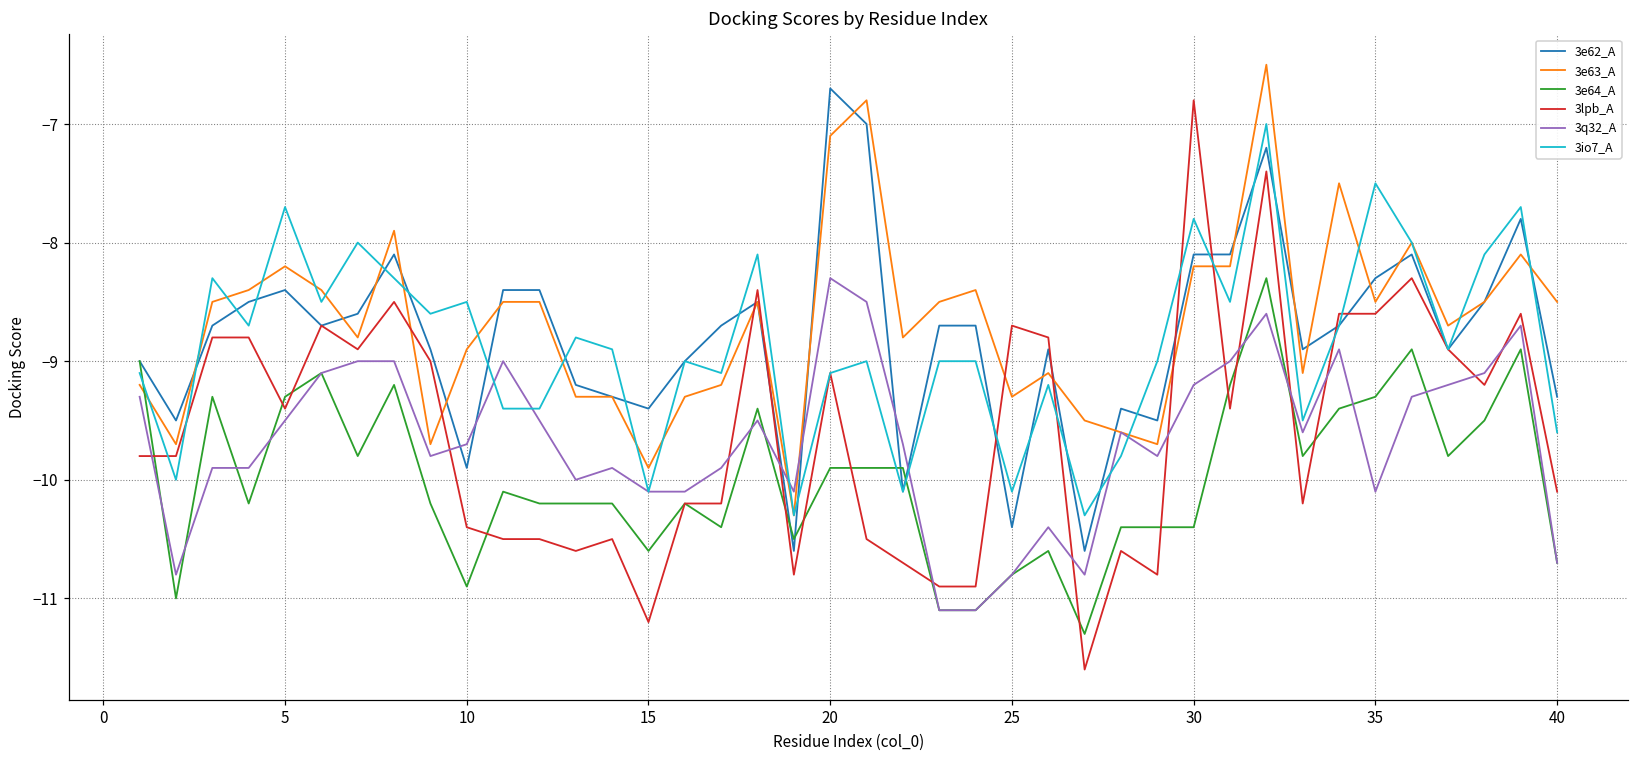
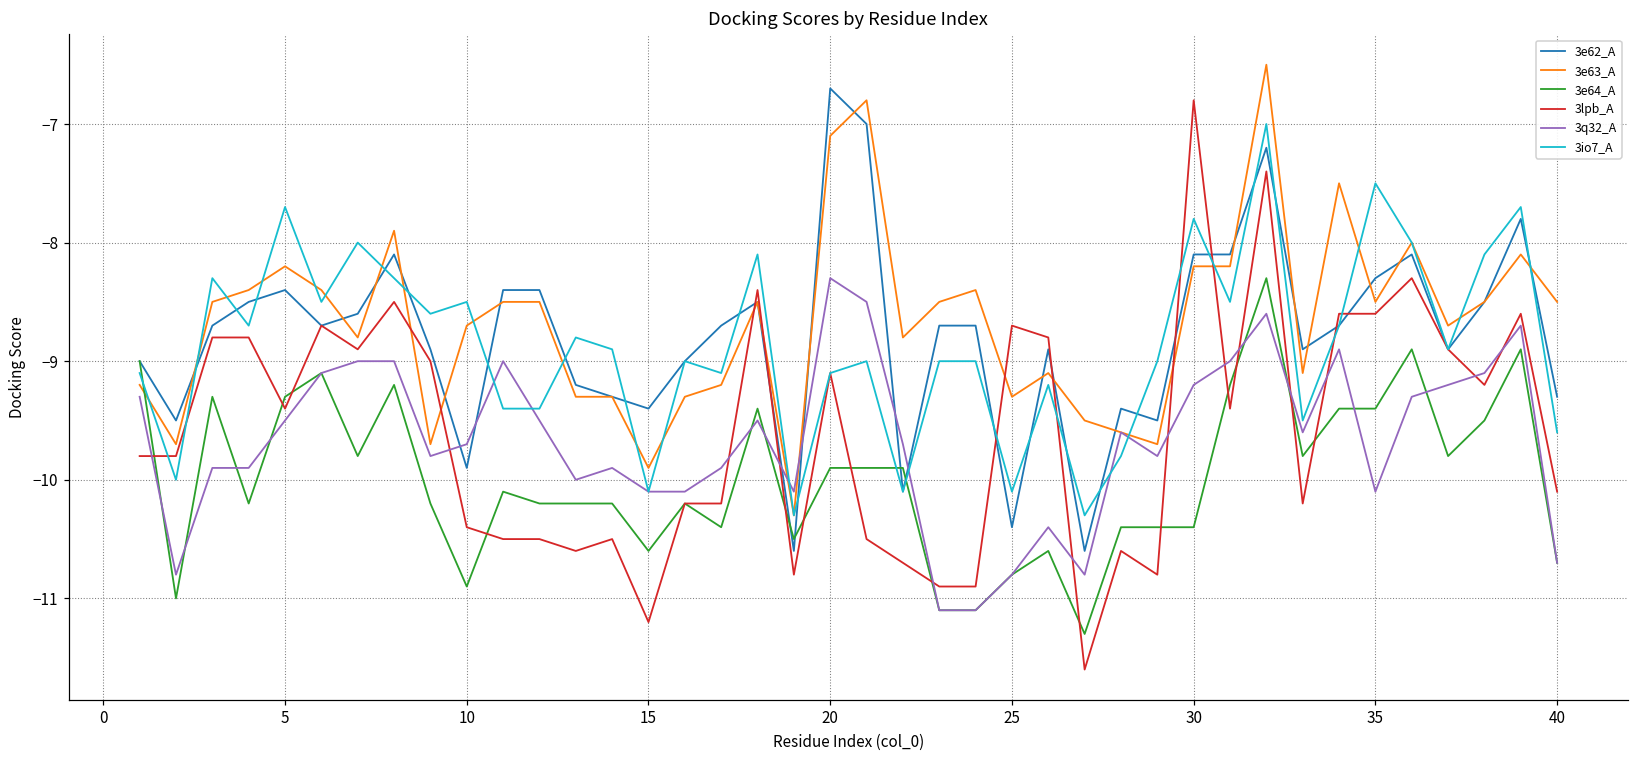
  {
    "3e62_A": {
      "5": -8.4,
      "10": -9.9,
      "15": -9.4,
      "20": -6.7,
      "25": -10.4,
      "30": -8.1,
      "35": -8.3,
      "40": -9.3
    },
    "3e63_A": {
      "5": -8.2,
-     "10": -8.9,
+     "10": -8.7,
      "15": -9.9,
      "20": -7.1,
      "25": -9.3,
      "30": -8.2,
      "35": -8.5,
      "40": -8.5
    },
    "3e64_A": {
      "5": -9.3,
      "10": -10.9,
      "15": -10.6,
      "20": -9.9,
      "30": -10.4,
-     "35": -9.3
+     "35": -9.4
    },
    "3lpb_A": {
      "5": -9.4,
      "10": -10.4,
      "15": -11.2,
      "25": -8.7,
      "30": -6.8,
      "35": -8.6,
      "40": -10.1
    },
    "3q32_A": {
      "5": -9.5,
      "10": -9.7,
      "20": -8.3,
      "30": -9.2,
      "35": -10.1
    },
    "3io7_A": {
      "5": -7.7,
      "10": -8.5,
      "25": -10.1,
      "30": -7.8,
      "35": -7.5,
      "40": -9.6
    }
  }
